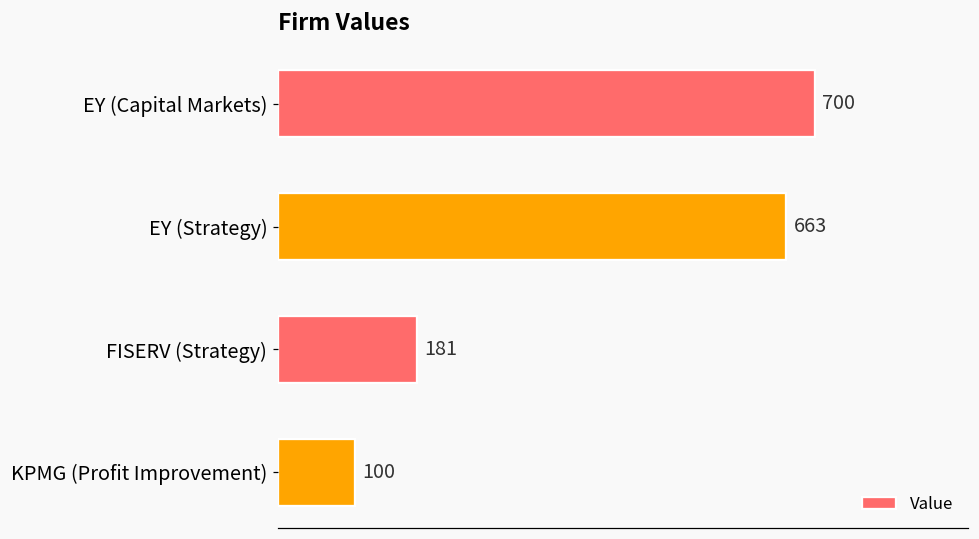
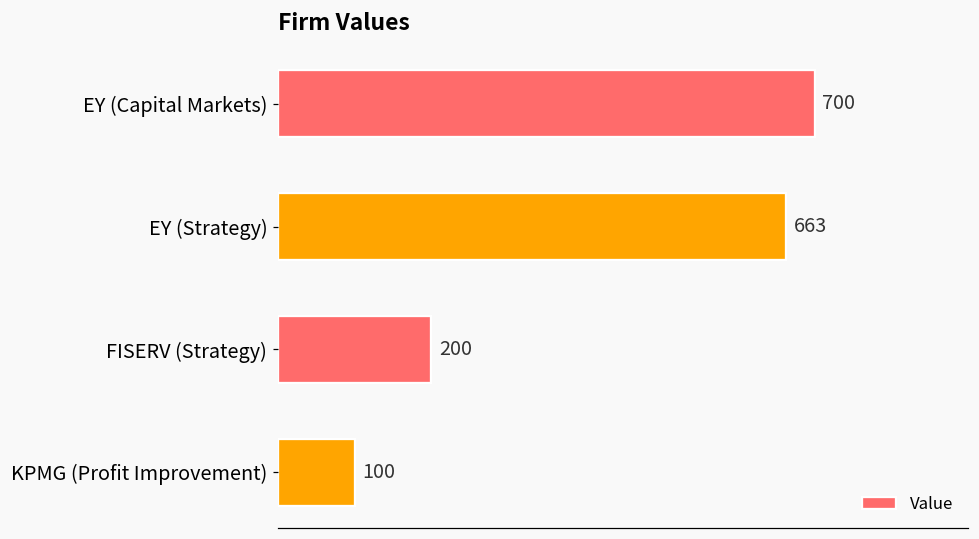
  {
    "EY (Capital Markets)": 700,
    "EY (Strategy)": 663,
-   "FISERV (Strategy)": 181,
+   "FISERV (Strategy)": 200,
    "KPMG (Profit Improvement)": 100
  }
